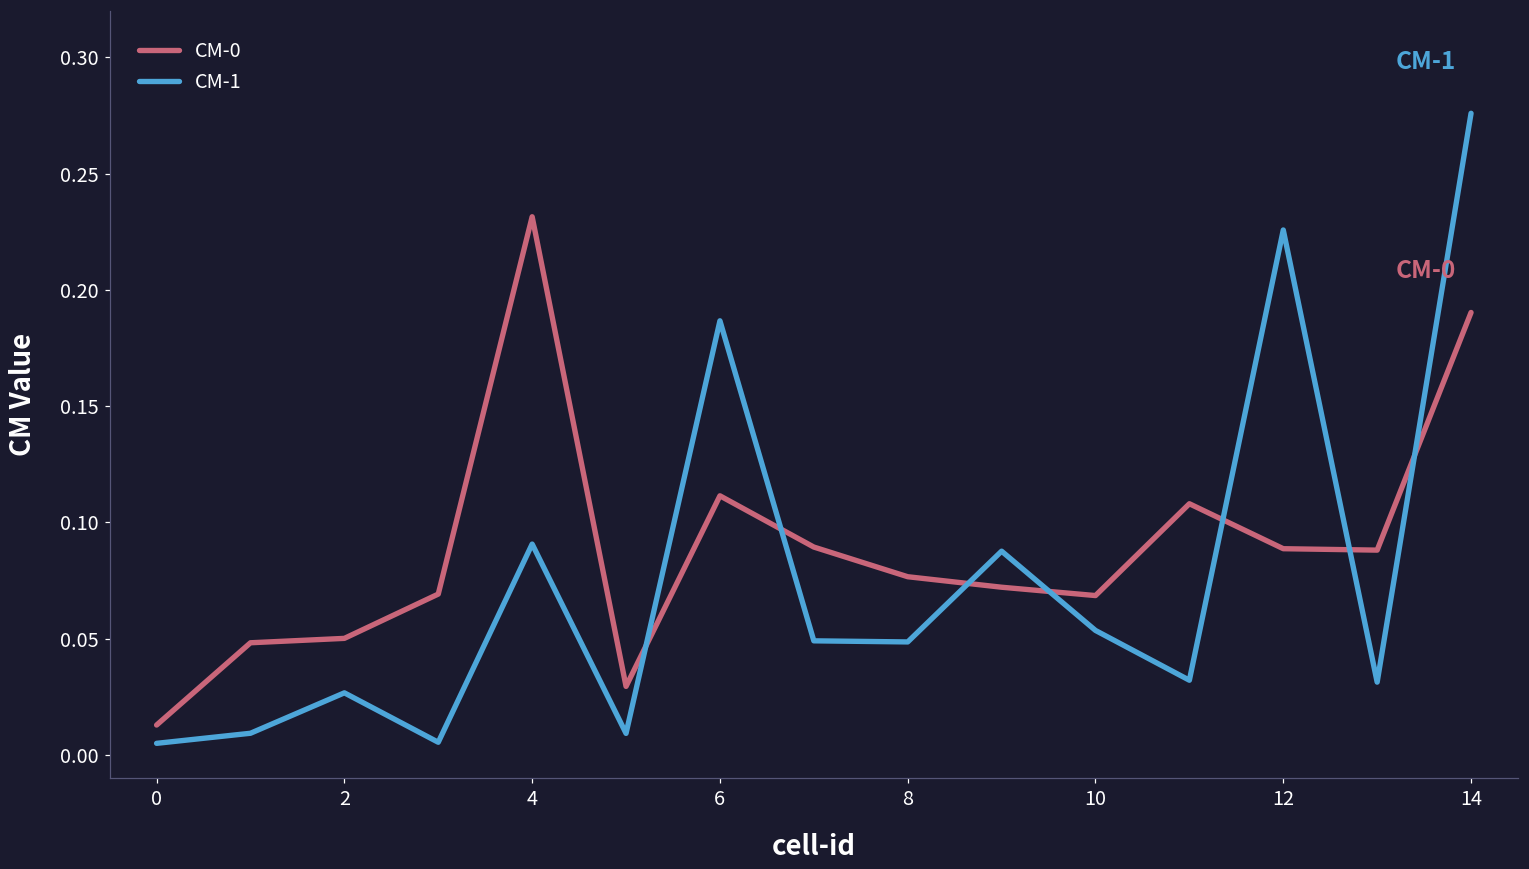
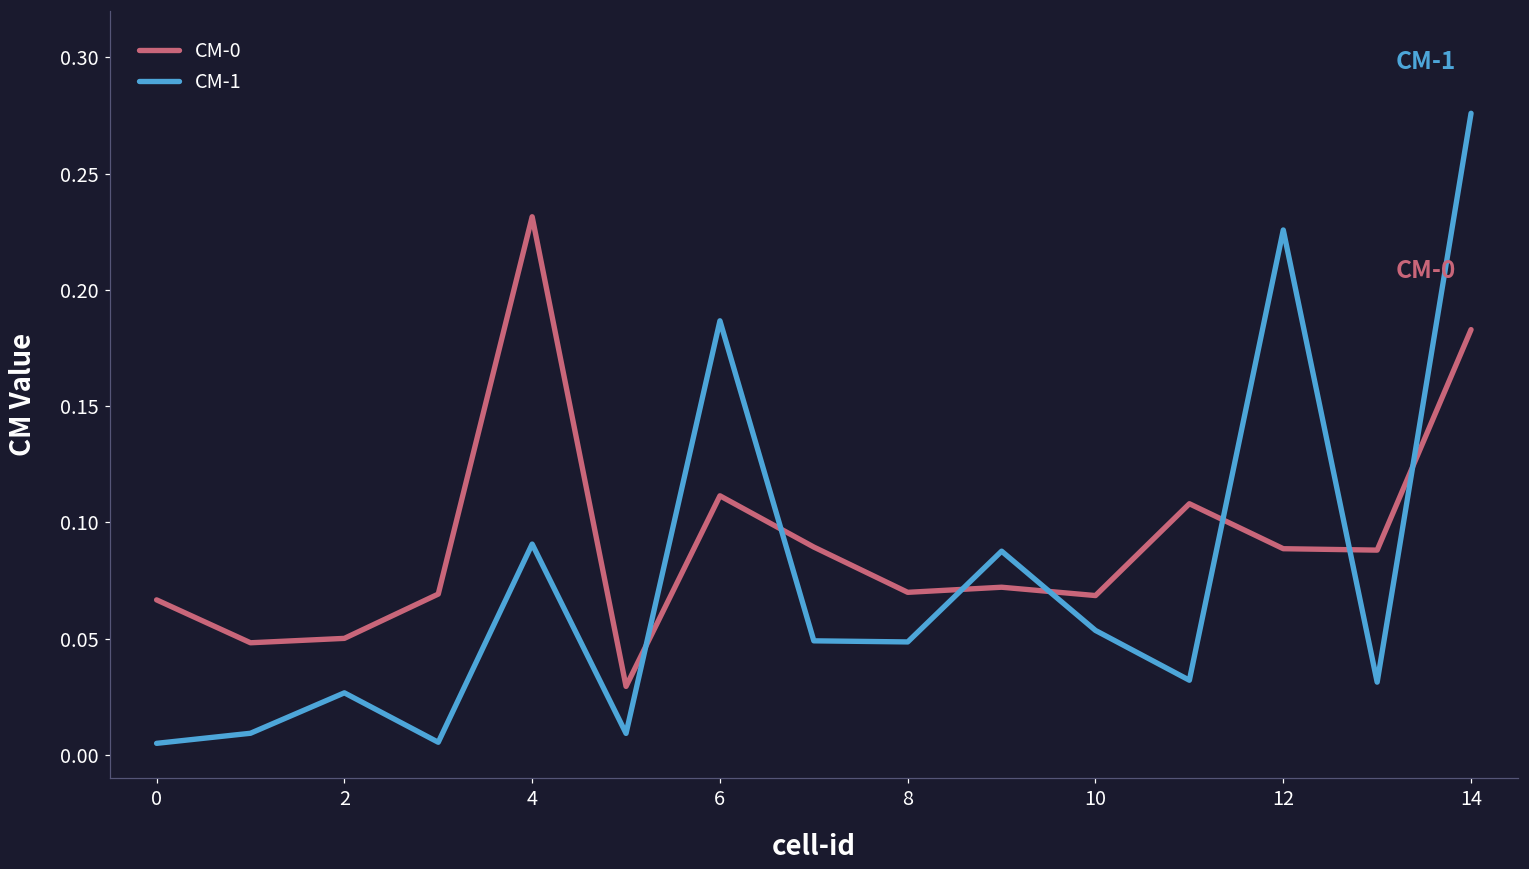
  {
    "CM-0": {
-     "0": 0.013,
+     "0": 0.067,
      "2": 0.050,
      "4": 0.232,
      "6": 0.111,
-     "8": 0.077,
+     "8": 0.070,
      "10": 0.069,
      "12": 0.089,
-     "14": 0.190
+     "14": 0.183
    },
    "CM-1": {
      "0": 0.005,
      "2": 0.027,
      "4": 0.091,
      "6": 0.187,
      "8": 0.049,
      "10": 0.054,
      "12": 0.226,
      "14": 0.276
    }
  }
